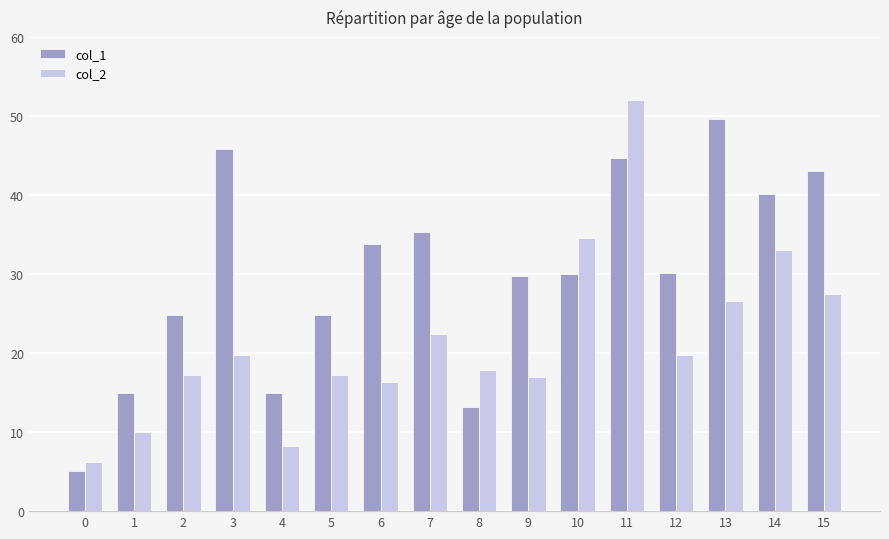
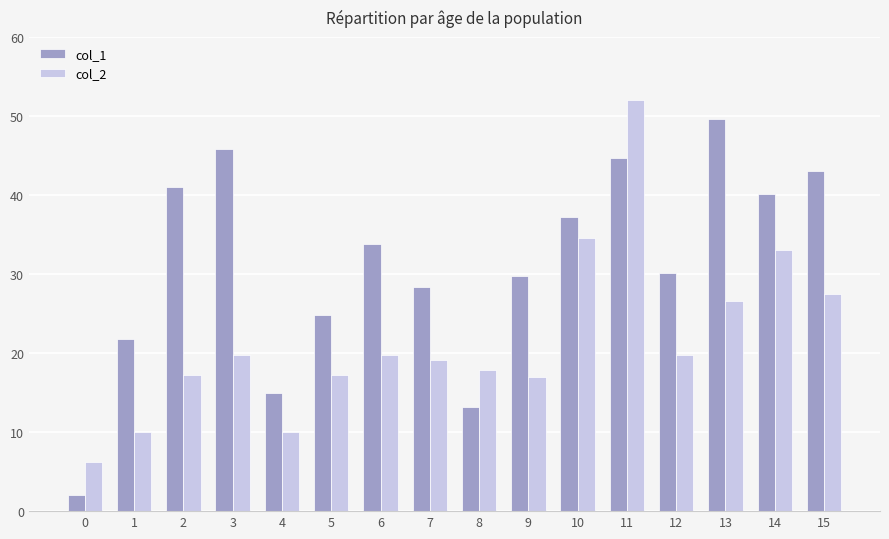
  {
    "col_1": {
-     "0": 5,
-     "1": 15,
-     "2": 25,
+     "0": 2,
+     "1": 22,
+     "2": 41,
      "3": 46,
      "4": 15,
      "5": 25,
      "6": 34,
-     "7": 35,
+     "7": 28,
      "8": 13,
      "9": 30,
-     "10": 30,
+     "10": 37,
      "11": 45,
      "12": 30,
      "13": 50,
      "14": 40,
      "15": 43
    },
    "col_2": {
      "0": 6,
      "1": 10,
      "2": 17,
      "3": 20,
-     "4": 8,
+     "4": 10,
      "5": 17,
-     "6": 16,
-     "7": 22,
+     "6": 20,
+     "7": 19,
      "8": 18,
      "9": 17,
      "10": 34,
      "11": 52,
      "12": 20,
      "13": 27,
      "14": 33,
      "15": 27
    }
  }
